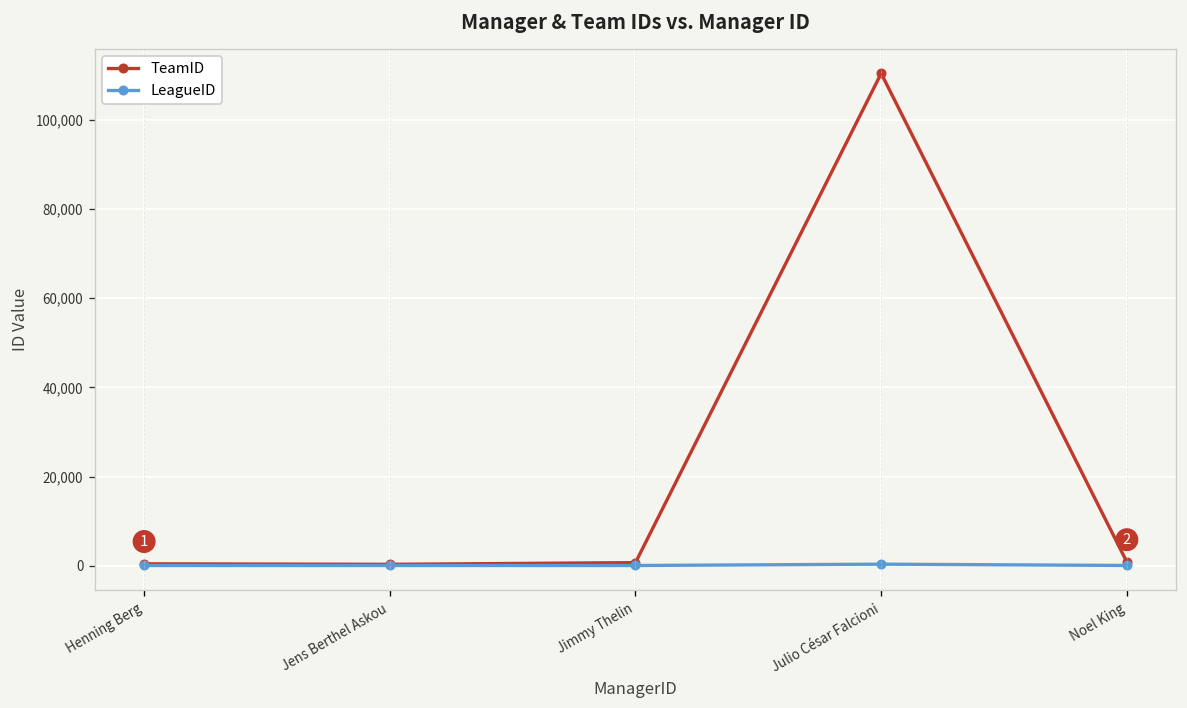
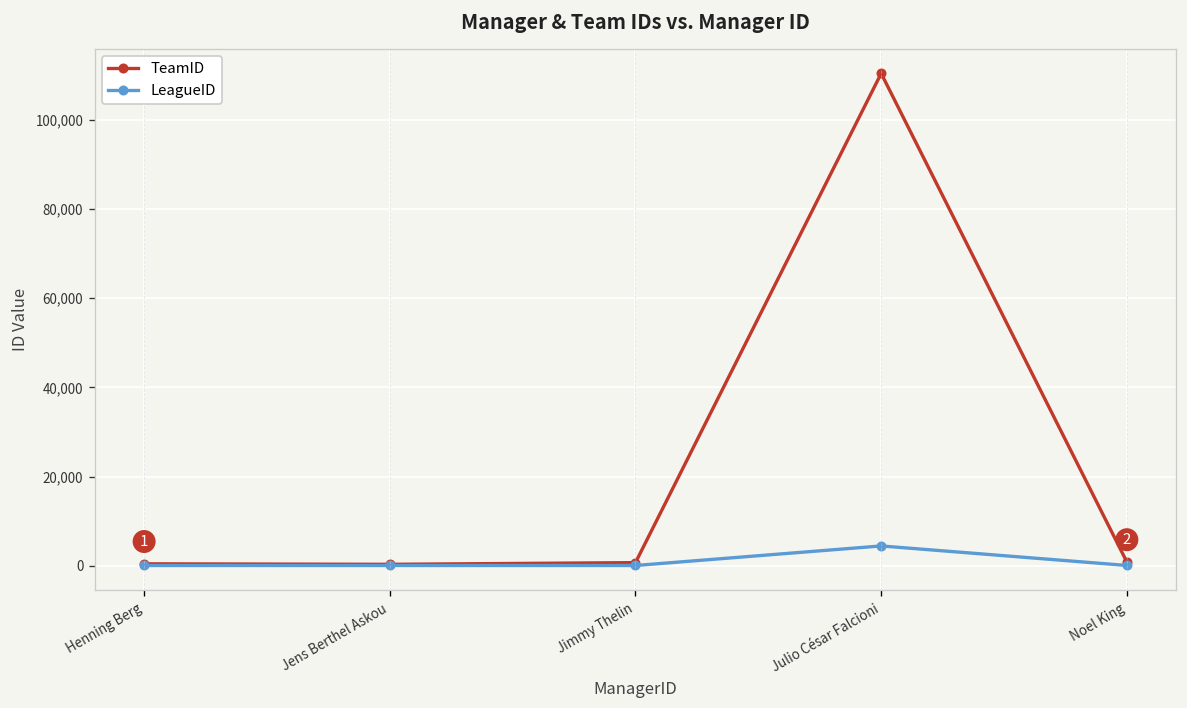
  {
    "TeamID": {
      "Julio César Falcioni": "110,000"
    },
    "LeagueID": {
-     "Julio César Falcioni": "0",
+     "Julio César Falcioni": "4,000",
      "Noel King": "0"
    }
  }
